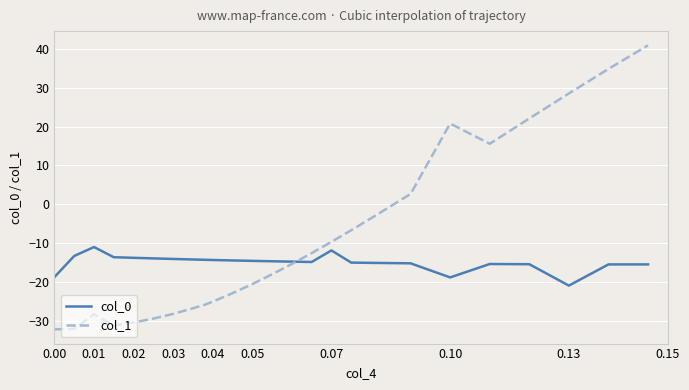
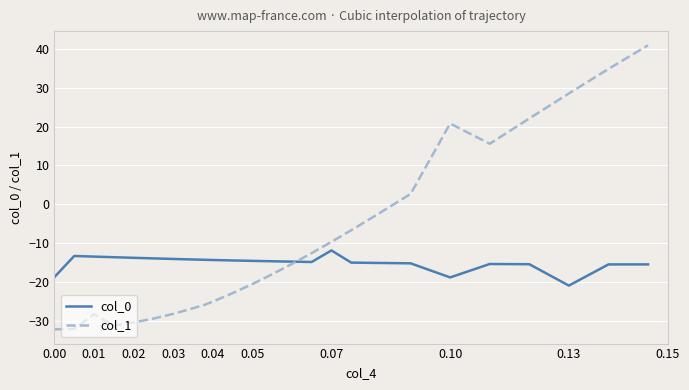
  {
    "col_0": {
      "0.00": -19,
-     "0.01": -11,
+     "0.01": -13,
      "0.02": -14,
      "0.03": -14,
      "0.04": -14,
      "0.05": -15,
      "0.07": -12,
      "0.10": -19,
      "0.13": -21
    },
    "col_1": {
      "0.00": -32,
      "0.03": -28,
      "0.04": -25,
      "0.05": -21,
      "0.07": -10,
      "0.10": 21,
      "0.13": 29
    }
  }
